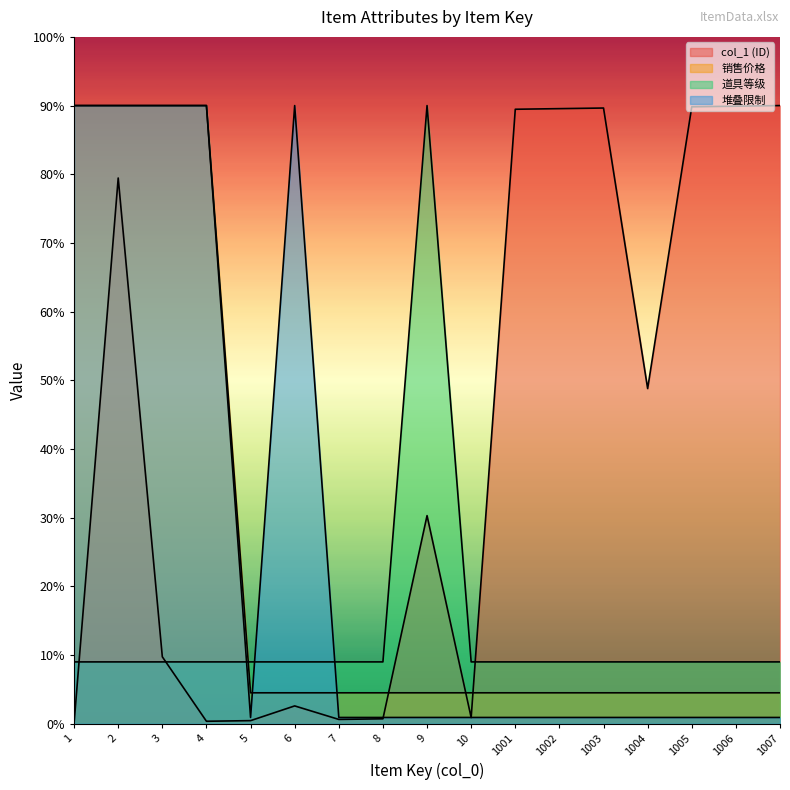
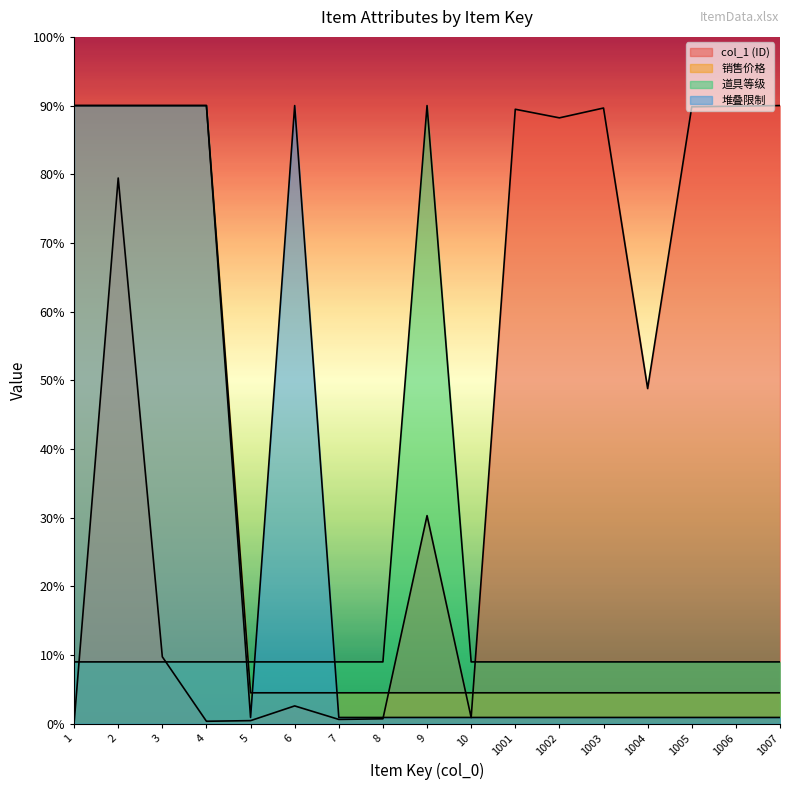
  {
    "col_1 (ID)": {
      "1": "0%",
      "2": "79%",
      "3": "10%",
      "4": "0%",
      "5": "0%",
      "6": "3%",
      "9": "30%",
      "1001": "89%",
-     "1002": "90%",
+     "1002": "88%",
      "1003": "90%",
      "1004": "49%",
      "1007": "90%"
    },
    "销售价格": {
      "5": "5%",
      "6": "5%",
      "7": "5%",
      "8": "5%",
      "9": "5%",
      "10": "5%",
      "1001": "5%",
      "1002": "5%",
      "1003": "5%",
      "1004": "5%",
      "1005": "5%",
      "1006": "5%",
      "1007": "5%"
    },
    "道具等级": {
      "1": "9%",
      "2": "9%",
      "3": "9%",
      "4": "9%",
      "5": "9%",
      "6": "9%",
      "7": "9%",
      "8": "9%",
      "9": "90%",
      "10": "9%",
      "1001": "9%",
      "1002": "9%",
      "1003": "9%",
      "1004": "9%",
      "1005": "9%",
      "1006": "9%",
      "1007": "9%"
    },
    "堆叠限制": {
      "5": "1%",
      "6": "90%",
      "9": "1%",
      "1001": "1%",
      "1002": "1%",
      "1003": "1%",
      "1004": "1%",
      "1005": "1%",
      "1006": "1%",
      "1007": "1%"
    }
  }
